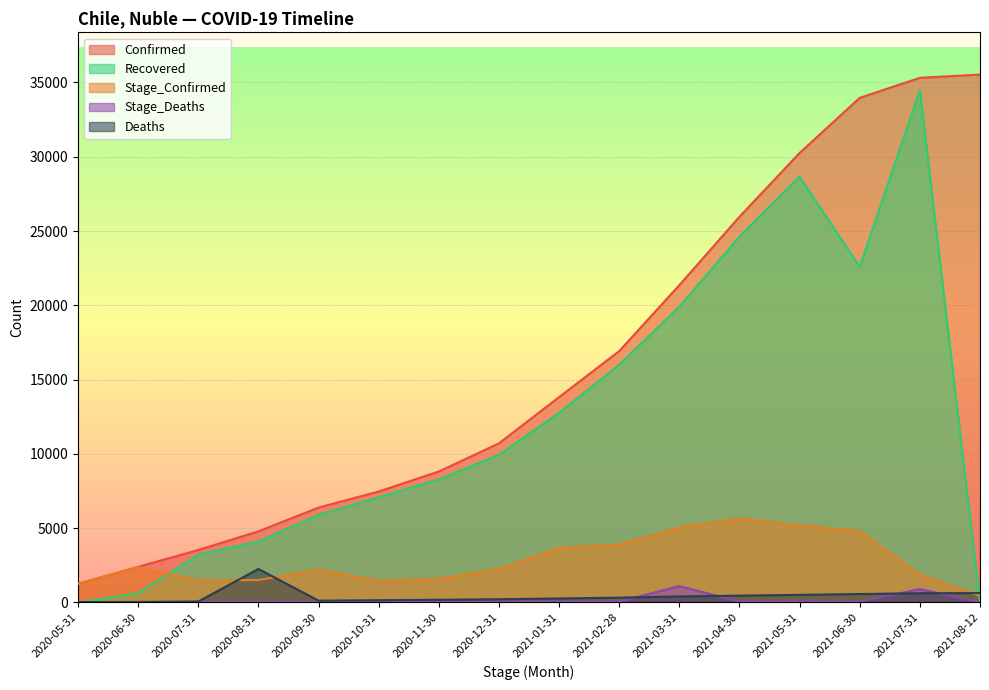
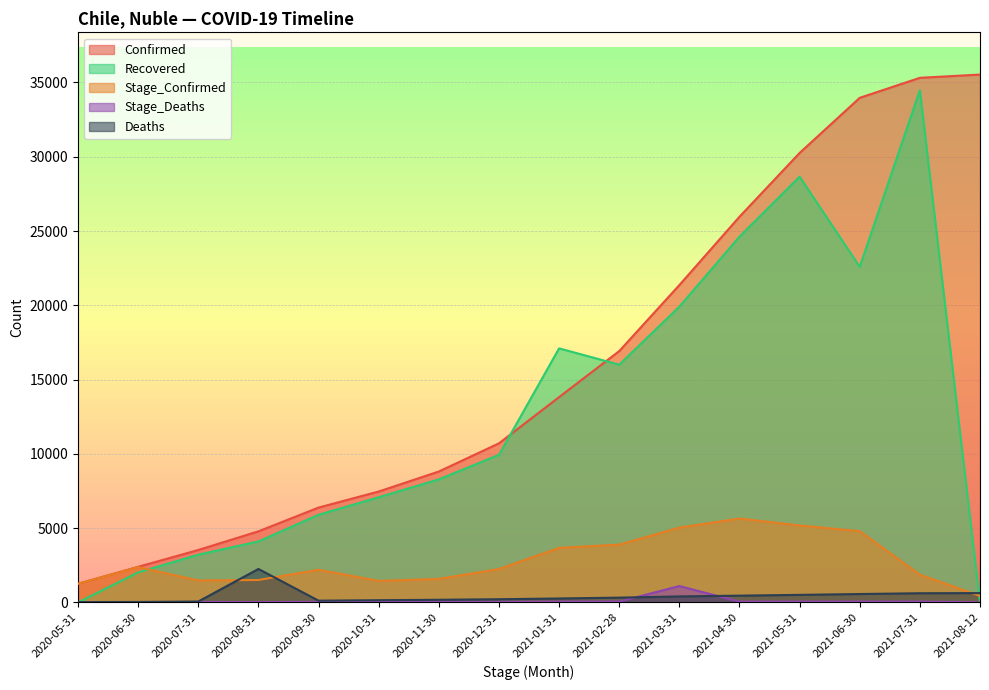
  {
    "Recovered": {
-     "2020-06-30": 600,
+     "2020-06-30": 2000,
      "2020-07-31": 3200,
      "2020-08-31": 4100,
      "2020-09-30": 5900,
      "2020-10-31": 7100,
      "2020-11-30": 8300,
      "2020-12-31": 9900,
-     "2021-01-31": 12800,
+     "2021-01-31": 17100,
      "2021-02-28": 16000,
      "2021-03-31": 19900,
      "2021-04-30": 24600,
      "2021-05-31": 28700,
      "2021-06-30": 22600,
      "2021-07-31": 34500
    },
    "Stage_Deaths": {
      "2020-08-31": 0,
      "2020-12-31": 0,
      "2021-01-31": 100,
      "2021-02-28": 100,
      "2021-03-31": 1100,
      "2021-04-30": 100,
      "2021-05-31": 100,
      "2021-06-30": 100,
-     "2021-07-31": 900
+     "2021-07-31": 100
    },
    "Deaths": {
      "2020-08-31": 2300,
      "2020-12-31": 200,
      "2021-01-31": 300,
      "2021-02-28": 300,
      "2021-03-31": 400,
      "2021-04-30": 500,
      "2021-05-31": 500,
      "2021-06-30": 600,
      "2021-07-31": 600,
      "2021-08-12": 600
    }
  }
